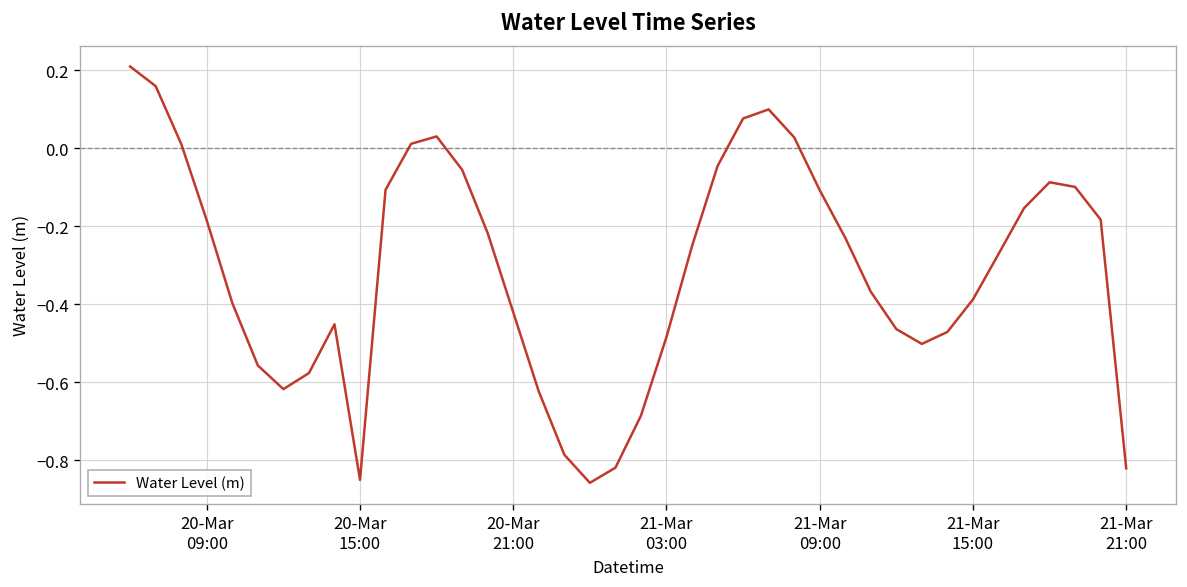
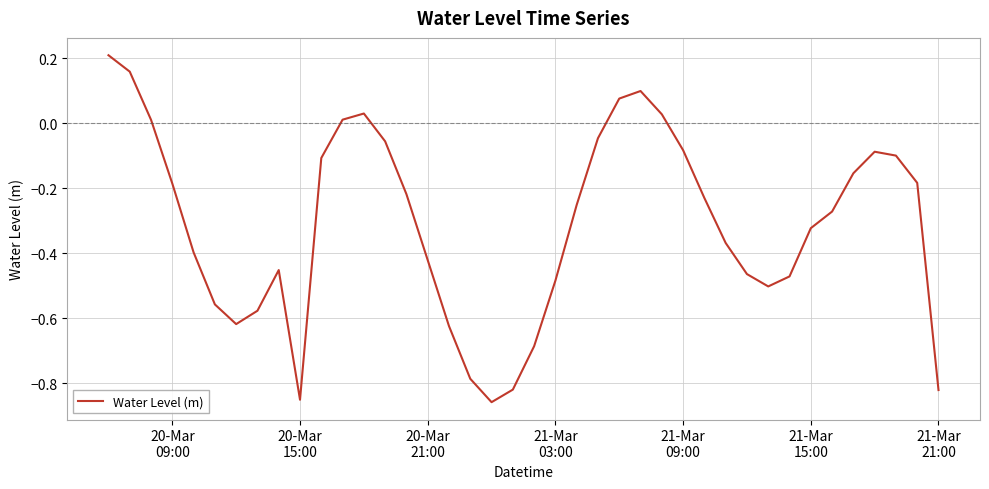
  {
    "20-Mar 09:00": -0.19,
    "20-Mar 15:00": -0.85,
    "20-Mar 21:00": -0.42,
    "21-Mar 03:00": -0.48,
-   "21-Mar 09:00": -0.11,
-   "21-Mar 15:00": -0.39,
+   "21-Mar 09:00": -0.08,
+   "21-Mar 15:00": -0.32,
    "21-Mar 21:00": -0.82
  }
